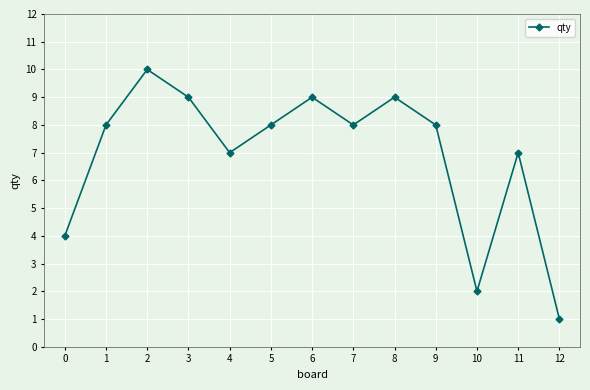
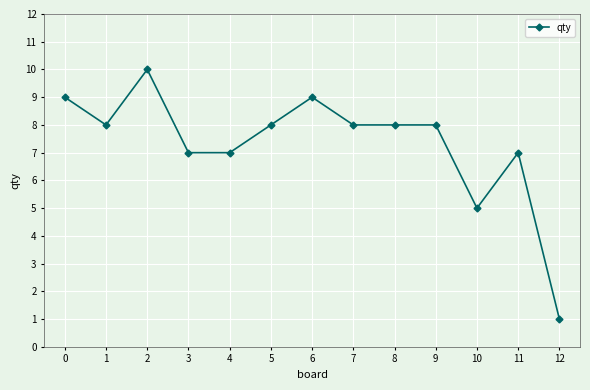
  {
-   "0": 4,
+   "0": 9,
    "1": 8,
    "2": 10,
-   "3": 9,
+   "3": 7,
    "4": 7,
    "5": 8,
    "6": 9,
    "7": 8,
-   "8": 9,
+   "8": 8,
    "9": 8,
-   "10": 2,
+   "10": 5,
    "11": 7,
    "12": 1
  }
